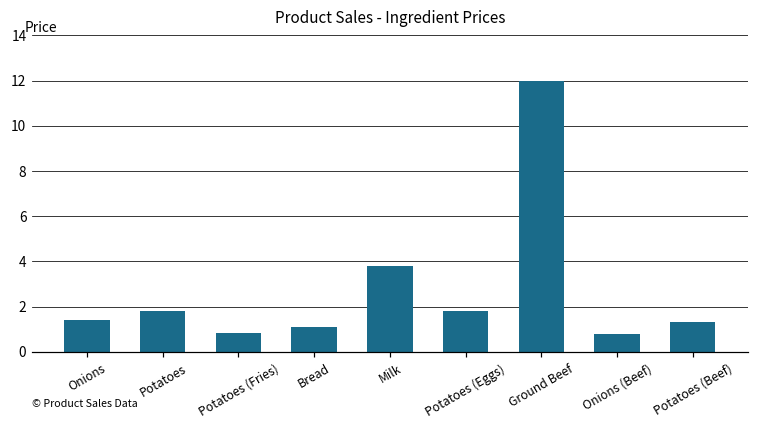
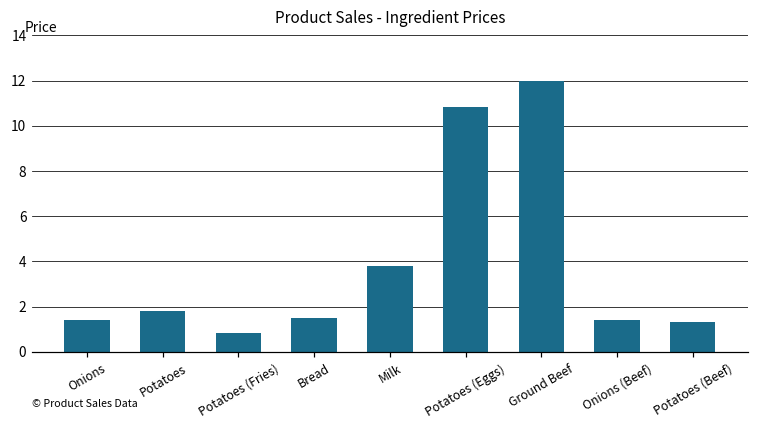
  {
    "Onions": 1.4,
    "Potatoes": 1.8,
    "Potatoes (Fries)": 0.8,
-   "Bread": 1.1,
+   "Bread": 1.5,
    "Milk": 3.8,
-   "Potatoes (Eggs)": 1.8,
+   "Potatoes (Eggs)": 10.8,
    "Ground Beef": 12.0,
-   "Onions (Beef)": 0.8,
+   "Onions (Beef)": 1.4,
    "Potatoes (Beef)": 1.3
  }
